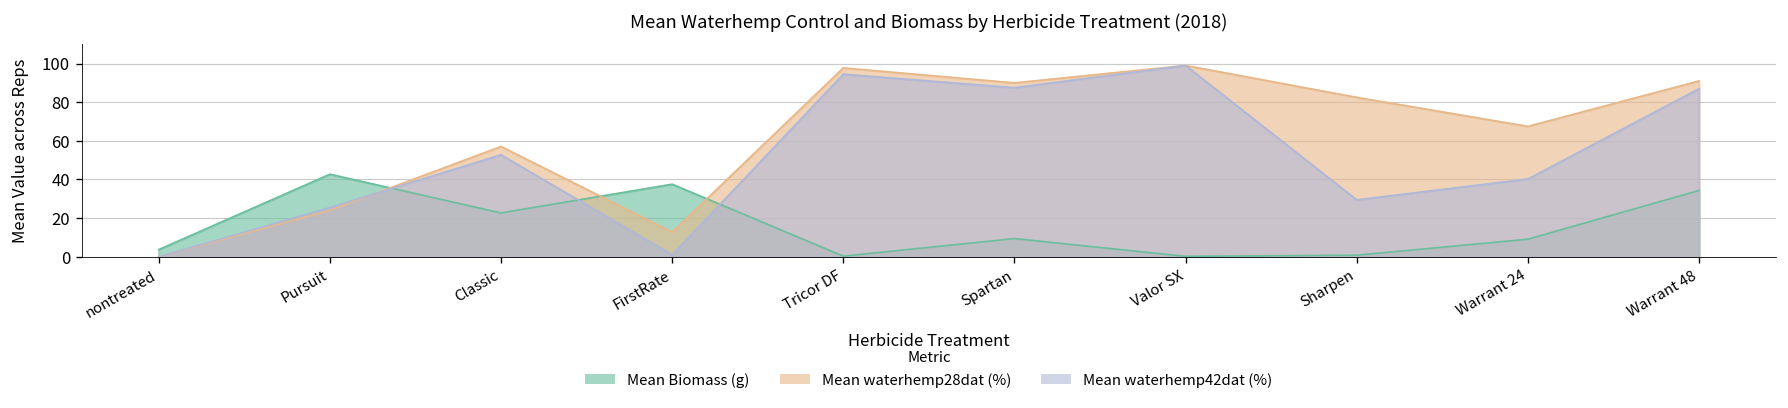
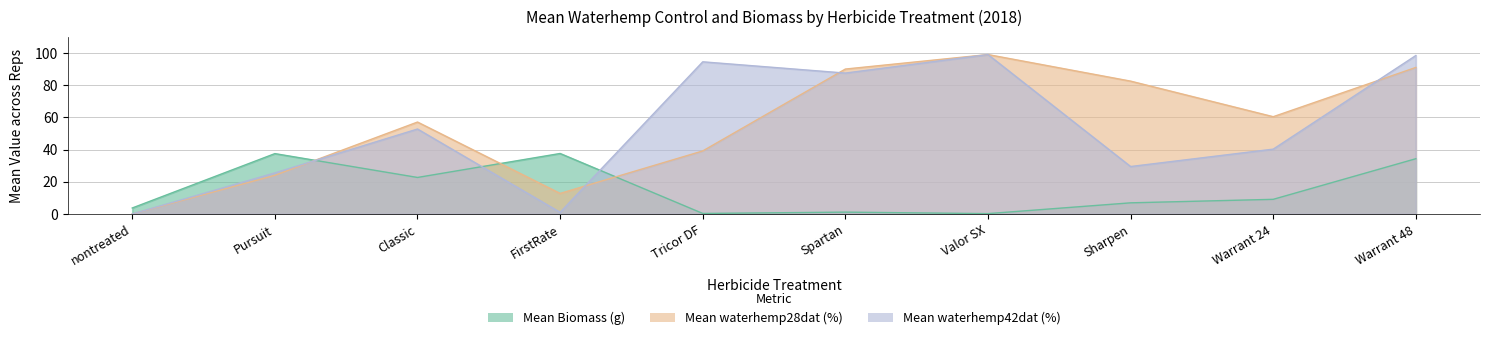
  {
    "Mean Biomass (g)": {
      "nontreated": 4,
-     "Pursuit": 43,
+     "Pursuit": 37,
      "Classic": 23,
      "FirstRate": 38,
      "Tricor DF": 0,
-     "Spartan": 9,
+     "Spartan": 1,
      "Valor SX": 0,
-     "Sharpen": 1,
+     "Sharpen": 7,
      "Warrant 24": 9,
      "Warrant 48": 34
    },
    "Mean waterhemp28dat (%)": {
      "Classic": 57,
      "FirstRate": 13,
-     "Tricor DF": 98,
+     "Tricor DF": 39,
      "Spartan": 90,
      "Sharpen": 83,
-     "Warrant 24": 68,
+     "Warrant 24": 60,
      "Warrant 48": 91
    },
    "Mean waterhemp42dat (%)": {
      "Classic": 53,
      "FirstRate": 1,
      "Tricor DF": 95,
      "Spartan": 88,
      "Sharpen": 29,
      "Warrant 24": 40,
-     "Warrant 48": 87
+     "Warrant 48": 98
    }
  }
